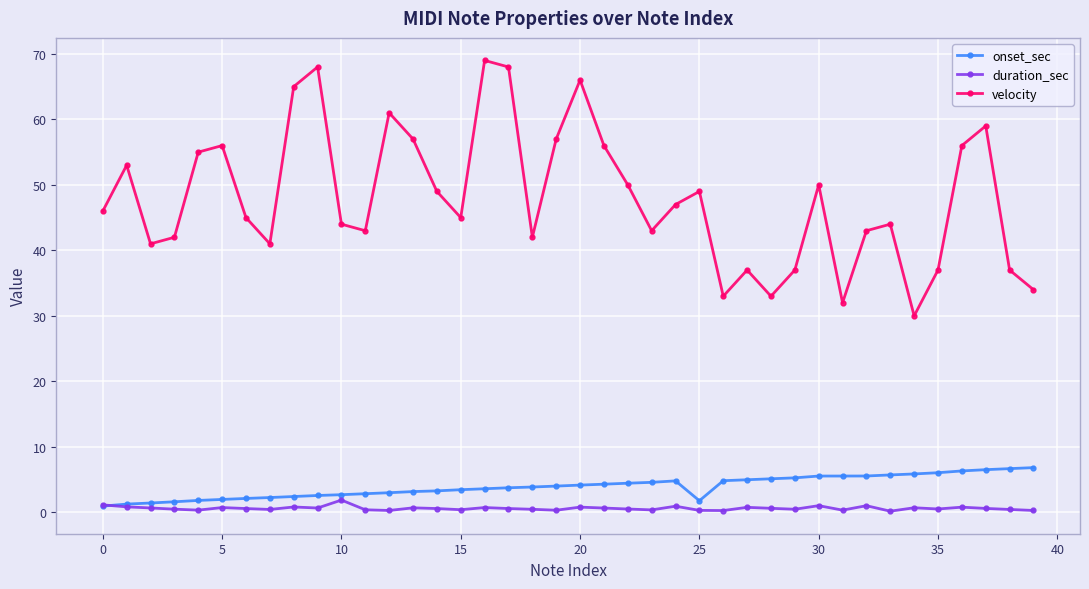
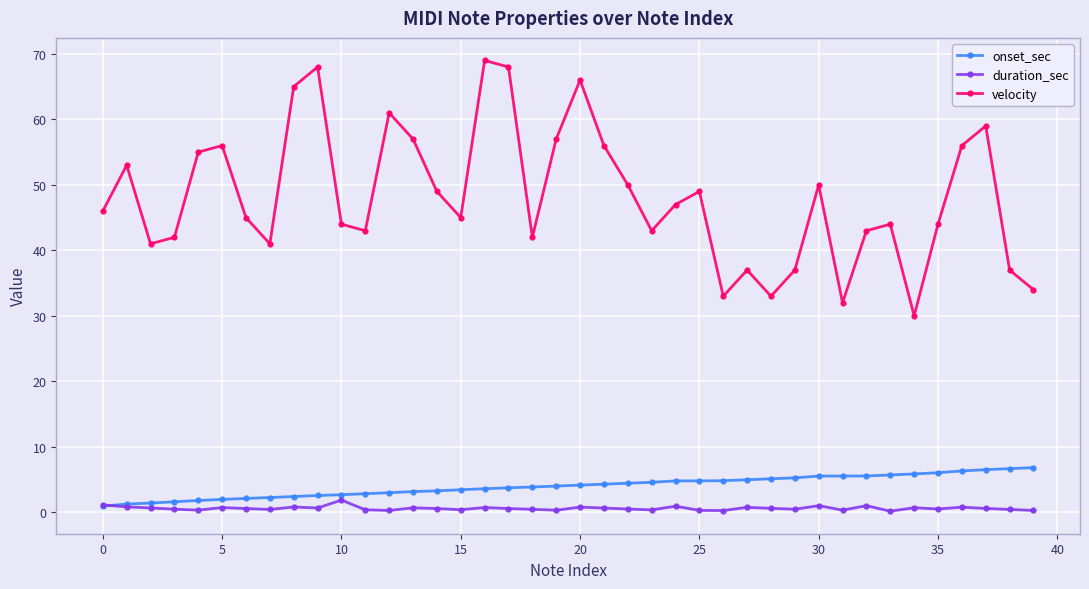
  {
    "onset_sec": {
      "5": 2,
      "10": 3,
      "15": 3,
      "20": 4,
-     "25": 2,
+     "25": 5,
      "30": 6,
      "35": 6
    },
    "duration_sec": {
      "5": 1,
      "10": 2,
      "15": 0,
      "20": 1,
      "25": 0,
      "30": 1,
      "35": 1
    },
    "velocity": {
      "0": 46,
      "5": 56,
      "10": 44,
      "15": 45,
      "20": 66,
      "25": 49,
      "30": 50,
-     "35": 37
+     "35": 44
    }
  }
